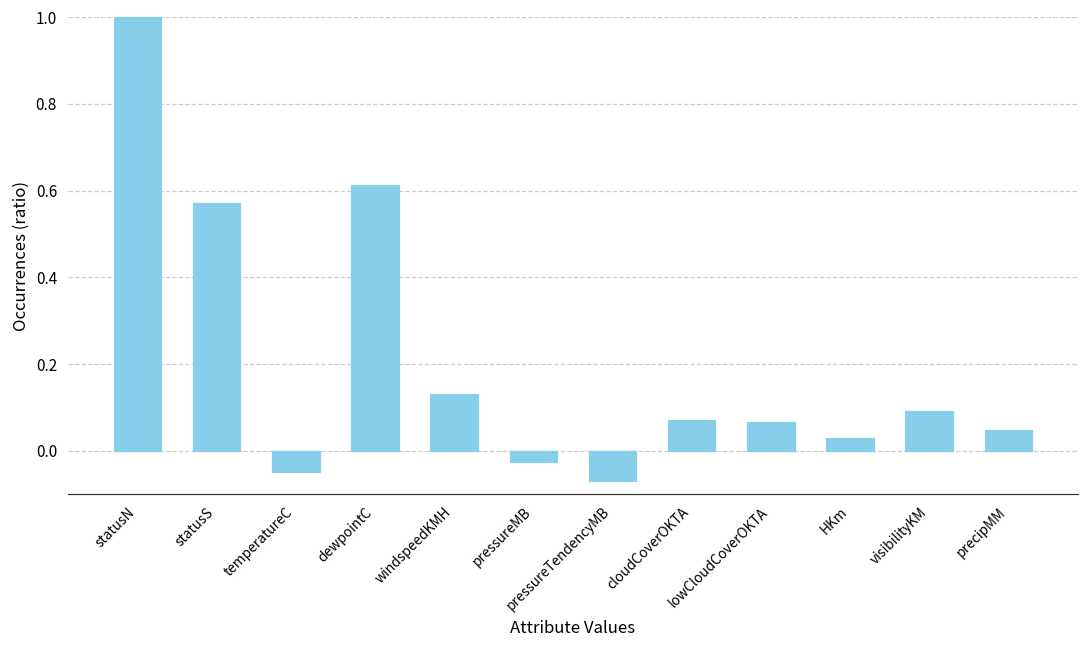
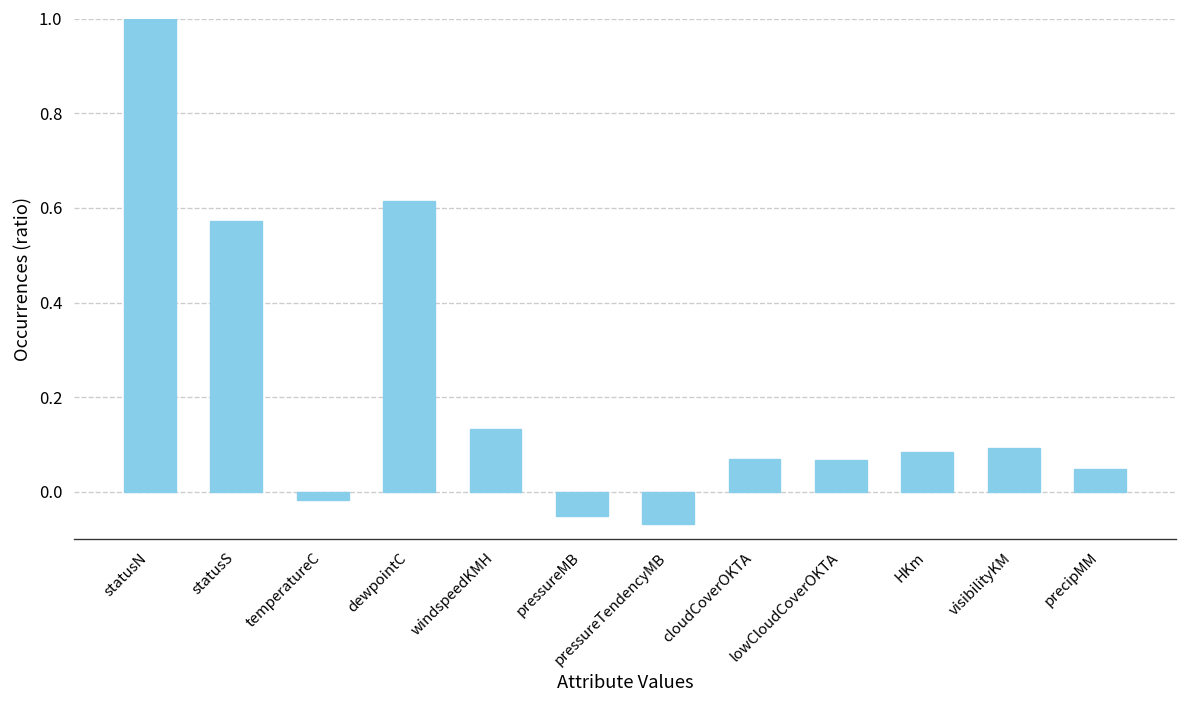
  {
    "statusN": 1.00,
    "statusS": 0.57,
-   "temperatureC": -0.05,
+   "temperatureC": -0.02,
    "dewpointC": 0.61,
    "windspeedKMH": 0.13,
-   "pressureMB": -0.02,
+   "pressureMB": -0.05,
    "pressureTendencyMB": -0.07,
    "cloudCoverOKTA": 0.07,
    "lowCloudCoverOKTA": 0.07,
-   "HKm": 0.03,
+   "HKm": 0.08,
    "visibilityKM": 0.09,
    "precipMM": 0.05
  }
